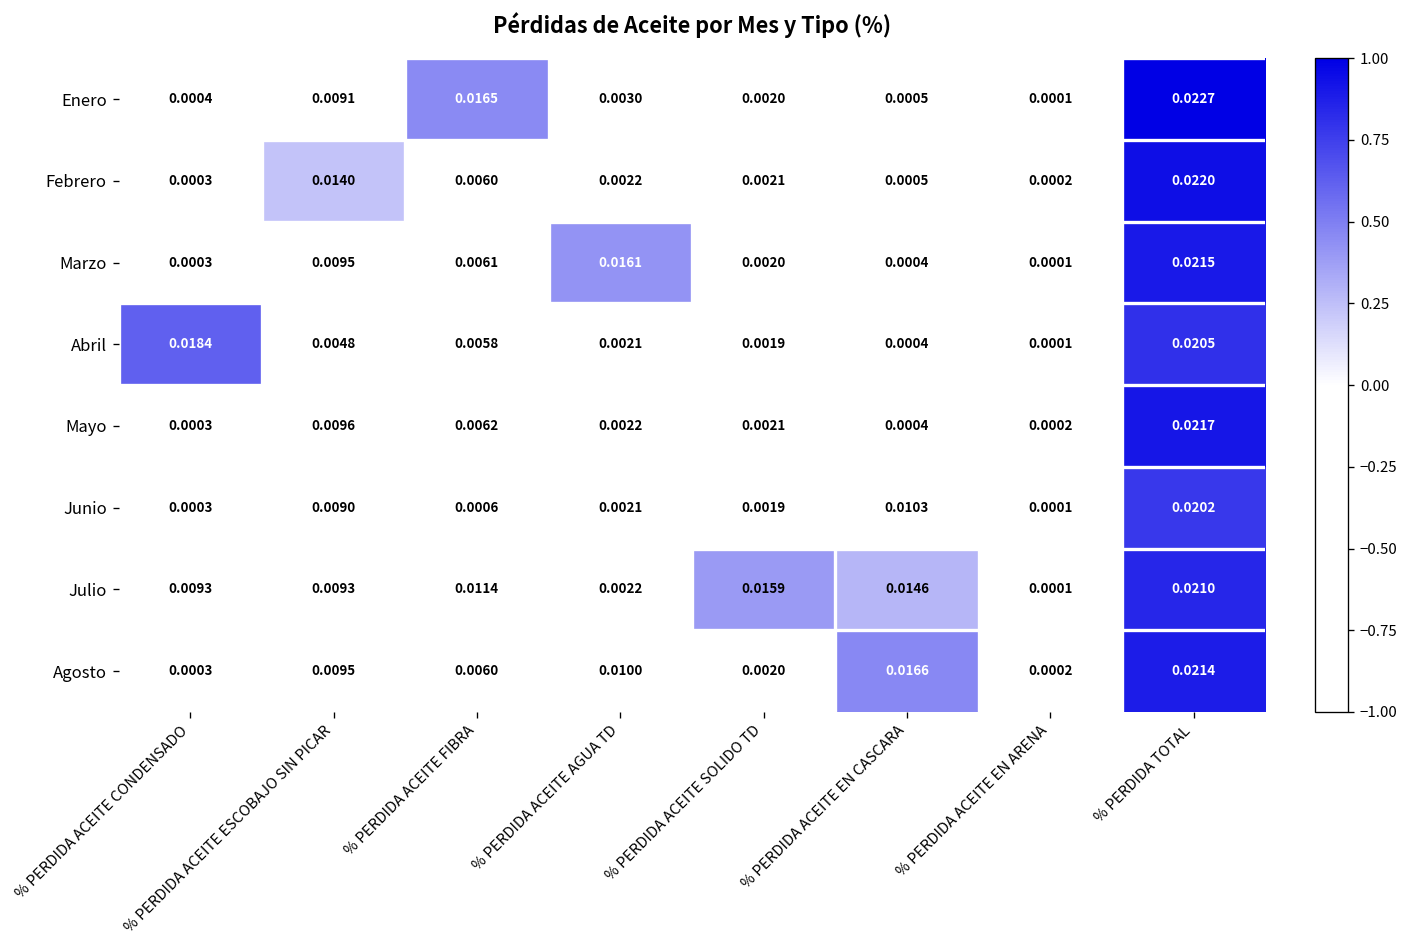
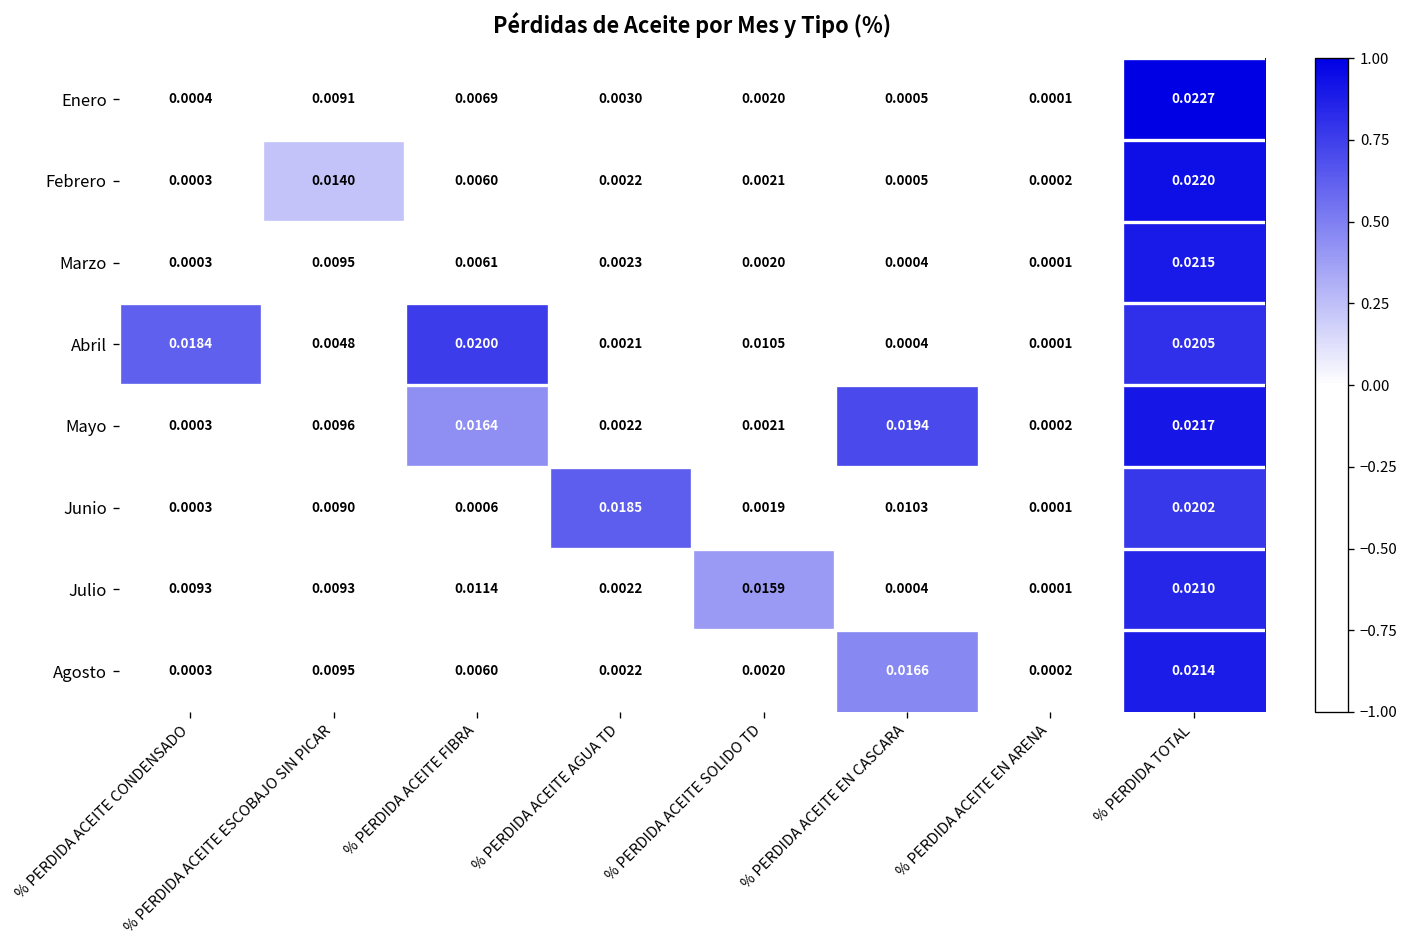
  {
    "Enero": {
      "% PERDIDA ACEITE CONDENSADO": 0.0004,
      "% PERDIDA ACEITE ESCOBAJO SIN PICAR": 0.0091,
-     "% PERDIDA ACEITE FIBRA": 0.0165,
+     "% PERDIDA ACEITE FIBRA": 0.0069,
      "% PERDIDA ACEITE AGUA TD": 0.0030,
      "% PERDIDA ACEITE SOLIDO TD": 0.0020,
      "% PERDIDA ACEITE EN CASCARA": 0.0005,
      "% PERDIDA ACEITE EN ARENA": 0.0001,
      "% PERDIDA TOTAL": 0.0227
    },
    "Febrero": {
      "% PERDIDA ACEITE CONDENSADO": 0.0003,
      "% PERDIDA ACEITE ESCOBAJO SIN PICAR": 0.0140,
      "% PERDIDA ACEITE FIBRA": 0.0060,
      "% PERDIDA ACEITE AGUA TD": 0.0022,
      "% PERDIDA ACEITE SOLIDO TD": 0.0021,
      "% PERDIDA ACEITE EN CASCARA": 0.0005,
      "% PERDIDA ACEITE EN ARENA": 0.0002,
      "% PERDIDA TOTAL": 0.0220
    },
    "Marzo": {
      "% PERDIDA ACEITE CONDENSADO": 0.0003,
      "% PERDIDA ACEITE ESCOBAJO SIN PICAR": 0.0095,
      "% PERDIDA ACEITE FIBRA": 0.0061,
-     "% PERDIDA ACEITE AGUA TD": 0.0161,
+     "% PERDIDA ACEITE AGUA TD": 0.0023,
      "% PERDIDA ACEITE SOLIDO TD": 0.0020,
      "% PERDIDA ACEITE EN CASCARA": 0.0004,
      "% PERDIDA ACEITE EN ARENA": 0.0001,
      "% PERDIDA TOTAL": 0.0215
    },
    "Abril": {
      "% PERDIDA ACEITE CONDENSADO": 0.0184,
      "% PERDIDA ACEITE ESCOBAJO SIN PICAR": 0.0048,
-     "% PERDIDA ACEITE FIBRA": 0.0058,
+     "% PERDIDA ACEITE FIBRA": 0.0200,
      "% PERDIDA ACEITE AGUA TD": 0.0021,
-     "% PERDIDA ACEITE SOLIDO TD": 0.0019,
+     "% PERDIDA ACEITE SOLIDO TD": 0.0105,
      "% PERDIDA ACEITE EN CASCARA": 0.0004,
      "% PERDIDA ACEITE EN ARENA": 0.0001,
      "% PERDIDA TOTAL": 0.0205
    },
    "Mayo": {
      "% PERDIDA ACEITE CONDENSADO": 0.0003,
      "% PERDIDA ACEITE ESCOBAJO SIN PICAR": 0.0096,
-     "% PERDIDA ACEITE FIBRA": 0.0062,
+     "% PERDIDA ACEITE FIBRA": 0.0164,
      "% PERDIDA ACEITE AGUA TD": 0.0022,
      "% PERDIDA ACEITE SOLIDO TD": 0.0021,
-     "% PERDIDA ACEITE EN CASCARA": 0.0004,
+     "% PERDIDA ACEITE EN CASCARA": 0.0194,
      "% PERDIDA ACEITE EN ARENA": 0.0002,
      "% PERDIDA TOTAL": 0.0217
    },
    "Junio": {
      "% PERDIDA ACEITE CONDENSADO": 0.0003,
      "% PERDIDA ACEITE ESCOBAJO SIN PICAR": 0.0090,
      "% PERDIDA ACEITE FIBRA": 0.0006,
-     "% PERDIDA ACEITE AGUA TD": 0.0021,
+     "% PERDIDA ACEITE AGUA TD": 0.0185,
      "% PERDIDA ACEITE SOLIDO TD": 0.0019,
      "% PERDIDA ACEITE EN CASCARA": 0.0103,
      "% PERDIDA ACEITE EN ARENA": 0.0001,
      "% PERDIDA TOTAL": 0.0202
    },
    "Julio": {
      "% PERDIDA ACEITE CONDENSADO": 0.0093,
      "% PERDIDA ACEITE ESCOBAJO SIN PICAR": 0.0093,
      "% PERDIDA ACEITE FIBRA": 0.0114,
      "% PERDIDA ACEITE AGUA TD": 0.0022,
      "% PERDIDA ACEITE SOLIDO TD": 0.0159,
-     "% PERDIDA ACEITE EN CASCARA": 0.0146,
+     "% PERDIDA ACEITE EN CASCARA": 0.0004,
      "% PERDIDA ACEITE EN ARENA": 0.0001,
      "% PERDIDA TOTAL": 0.0210
    },
    "Agosto": {
      "% PERDIDA ACEITE CONDENSADO": 0.0003,
      "% PERDIDA ACEITE ESCOBAJO SIN PICAR": 0.0095,
      "% PERDIDA ACEITE FIBRA": 0.0060,
-     "% PERDIDA ACEITE AGUA TD": 0.0100,
+     "% PERDIDA ACEITE AGUA TD": 0.0022,
      "% PERDIDA ACEITE SOLIDO TD": 0.0020,
      "% PERDIDA ACEITE EN CASCARA": 0.0166,
      "% PERDIDA ACEITE EN ARENA": 0.0002,
      "% PERDIDA TOTAL": 0.0214
    }
  }
